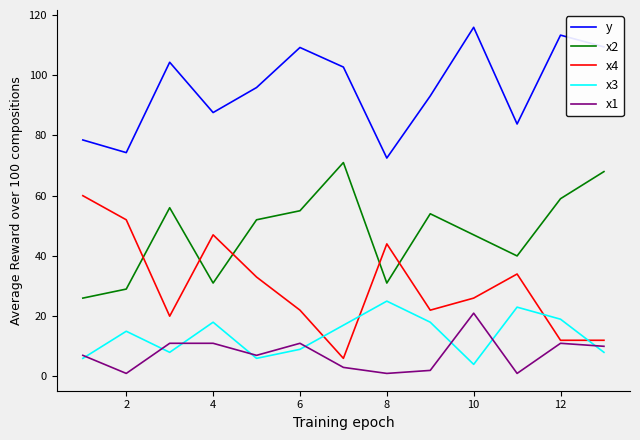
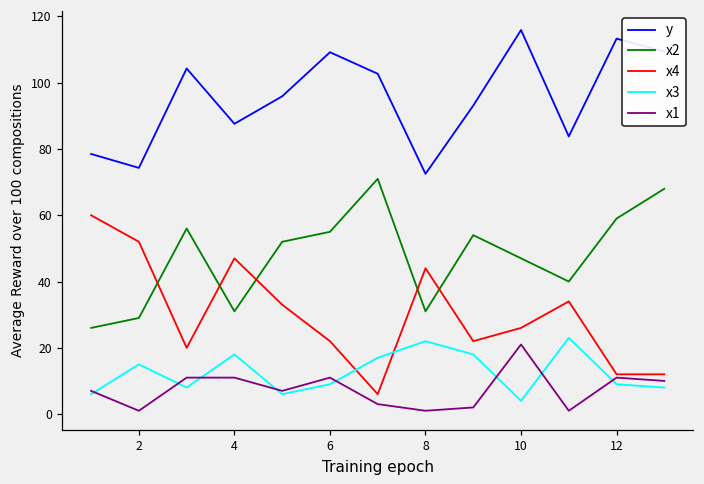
  {
    "y": {
      "2": 74,
      "4": 88,
      "6": 109,
      "8": 73,
      "10": 116,
      "12": 113
    },
    "x2": {
      "2": 29,
      "4": 31,
      "6": 55,
      "8": 31,
      "10": 47,
      "12": 59
    },
    "x4": {
      "2": 52,
      "4": 47,
      "6": 22,
      "8": 44,
      "10": 26,
      "12": 12
    },
    "x3": {
      "2": 15,
      "4": 18,
      "6": 9,
-     "8": 25,
+     "8": 22,
      "10": 4,
-     "12": 19
+     "12": 9
    },
    "x1": {
      "2": 1,
      "4": 11,
      "6": 11,
      "8": 1,
      "10": 21,
      "12": 11
    }
  }
